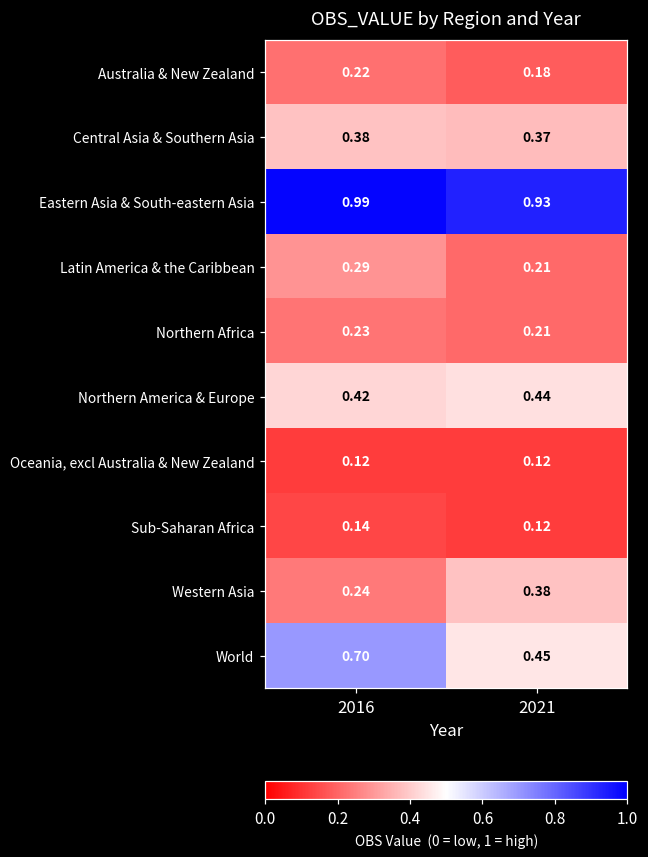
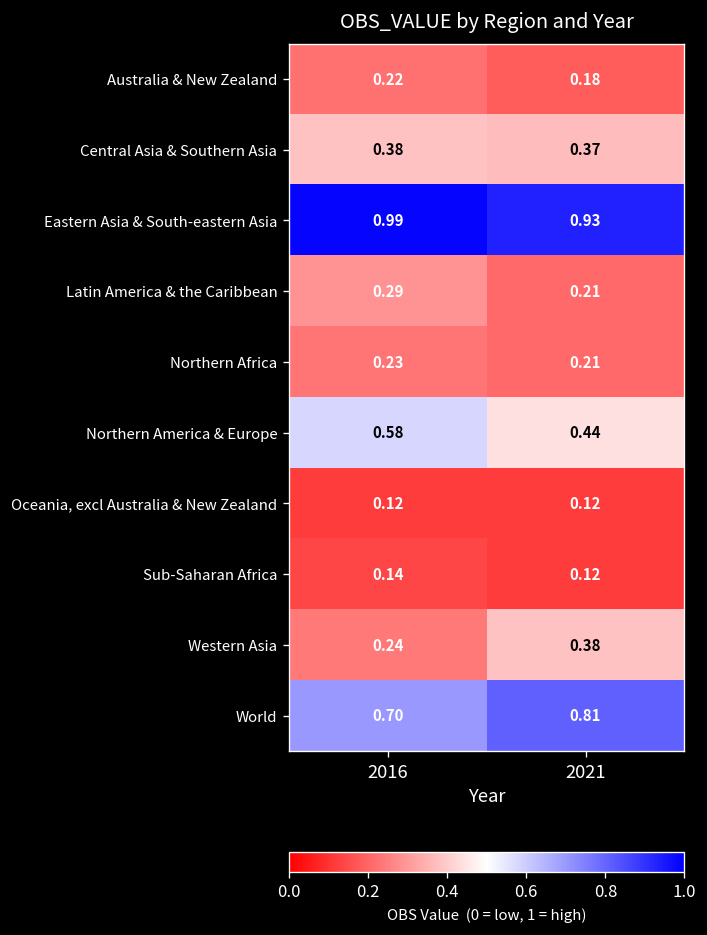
  {
    "Australia & New Zealand": {
      "2016": 0.22,
      "2021": 0.18
    },
    "Central Asia & Southern Asia": {
      "2016": 0.38,
      "2021": 0.37
    },
    "Eastern Asia & South-eastern Asia": {
      "2016": 0.99,
      "2021": 0.93
    },
    "Latin America & the Caribbean": {
      "2016": 0.29,
      "2021": 0.21
    },
    "Northern Africa": {
      "2016": 0.23,
      "2021": 0.21
    },
    "Northern America & Europe": {
-     "2016": 0.42,
+     "2016": 0.58,
      "2021": 0.44
    },
    "Oceania, excl Australia & New Zealand": {
      "2016": 0.12,
      "2021": 0.12
    },
    "Sub-Saharan Africa": {
      "2016": 0.14,
      "2021": 0.12
    },
    "Western Asia": {
      "2016": 0.24,
      "2021": 0.38
    },
    "World": {
      "2016": 0.70,
-     "2021": 0.45
+     "2021": 0.81
    }
  }
